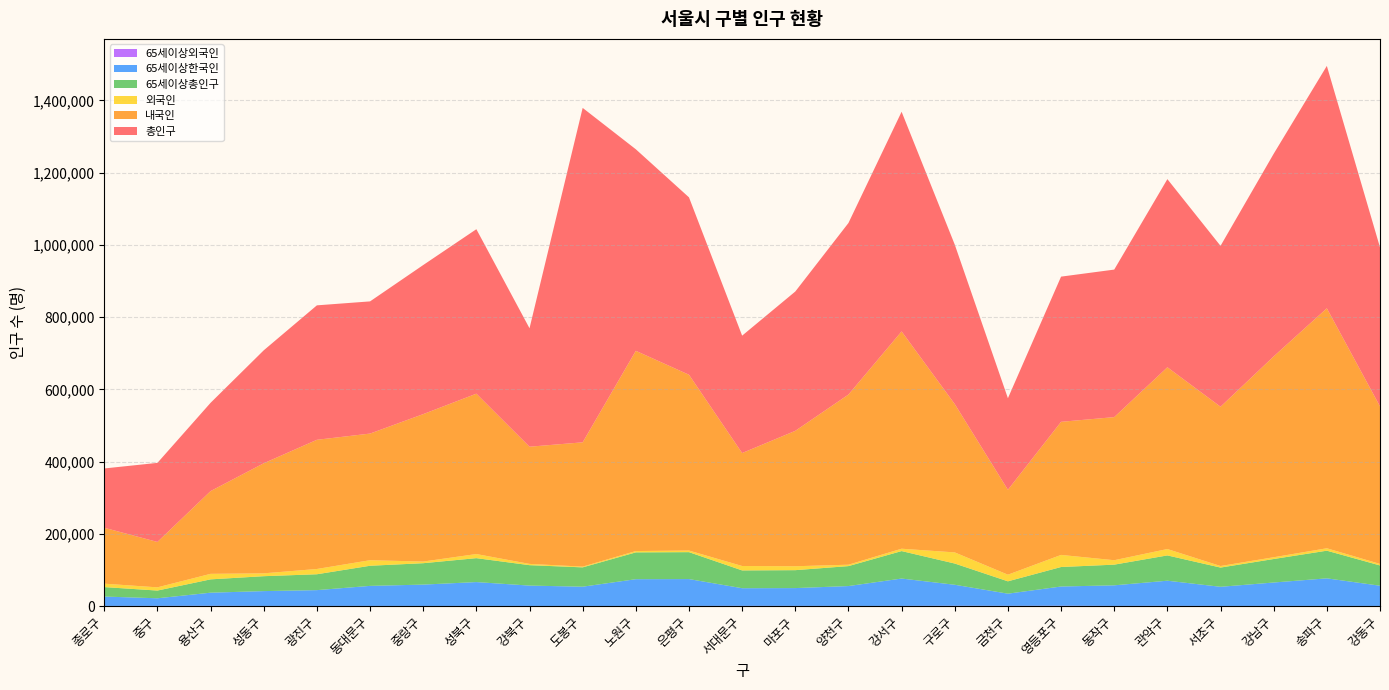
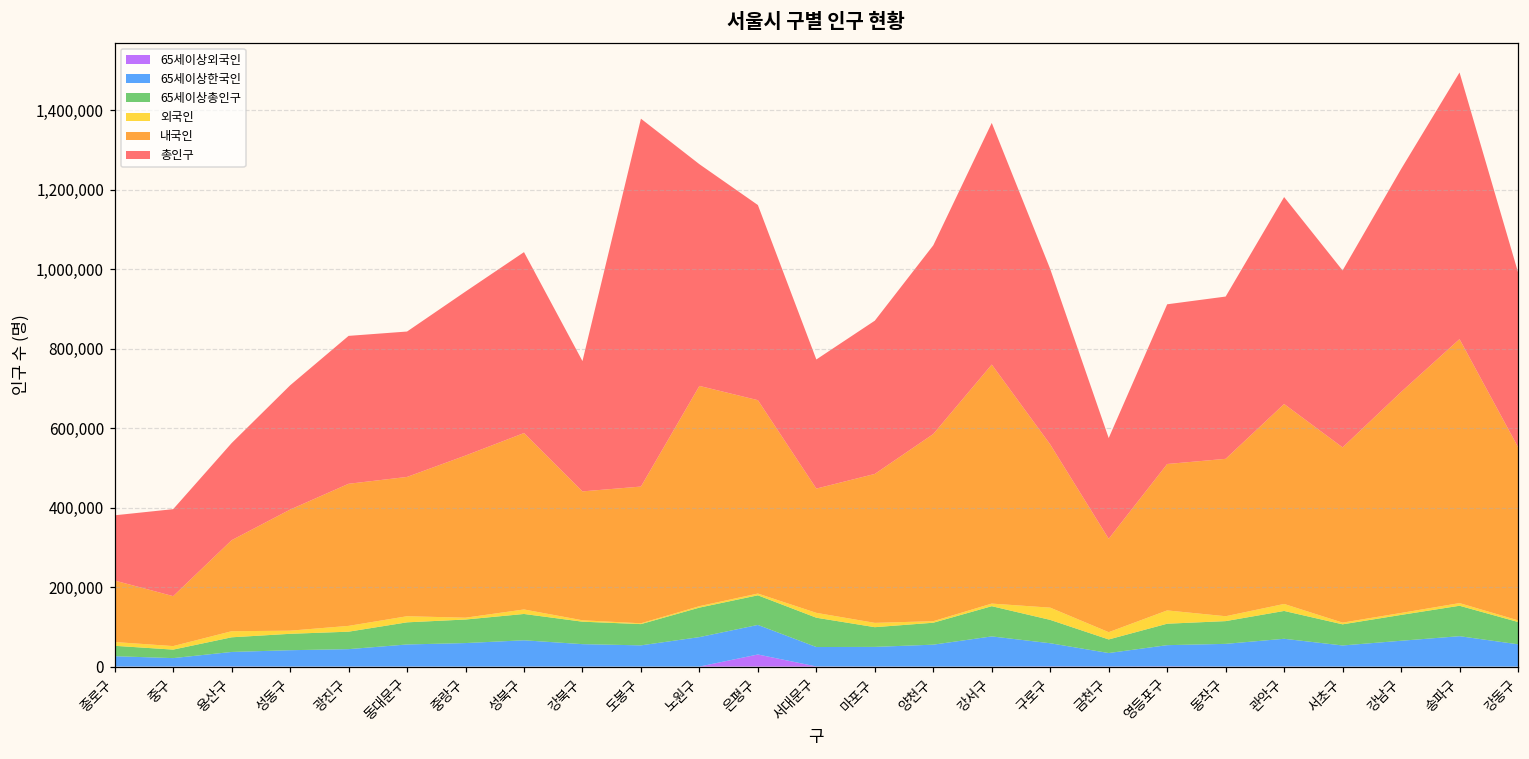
  {
    "65세이상외국인": {
-     "은평구": "0"
+     "은평구": "30,000"
    },
    "65세이상한국인": {
      "종로구": "30,000",
      "중구": "20,000",
      "용산구": "40,000",
      "성동구": "40,000",
      "광진구": "40,000",
      "동대문구": "60,000",
      "중랑구": "60,000",
      "성북구": "70,000",
      "강북구": "60,000",
      "도봉구": "50,000",
      "노원구": "70,000",
      "은평구": "70,000",
      "서대문구": "50,000",
      "마포구": "50,000",
      "양천구": "60,000",
      "강서구": "80,000",
      "구로구": "60,000",
      "금천구": "30,000",
      "영등포구": "50,000",
      "동작구": "60,000",
      "관악구": "70,000",
      "서초구": "50,000",
      "강남구": "60,000",
      "송파구": "80,000",
      "강동구": "60,000"
    },
    "65세이상총인구": {
      "종로구": "30,000",
      "중구": "20,000",
      "용산구": "40,000",
      "성동구": "40,000",
      "광진구": "40,000",
      "동대문구": "60,000",
      "성북구": "70,000",
-     "서대문구": "50,000",
+     "서대문구": "70,000",
      "마포구": "50,000",
      "구로구": "60,000",
      "금천구": "30,000",
      "영등포구": "50,000",
      "동작구": "60,000",
      "관악구": "70,000"
    },
    "외국인": {
      "종로구": "10,000",
      "중구": "10,000",
      "용산구": "20,000",
      "성동구": "10,000",
      "광진구": "10,000",
      "동대문구": "20,000",
      "성북구": "10,000",
      "서대문구": "10,000",
      "마포구": "10,000",
      "구로구": "30,000",
      "금천구": "20,000",
      "영등포구": "30,000",
      "동작구": "10,000",
      "관악구": "20,000"
    },
    "내국인": {
      "종로구": "150,000",
      "중구": "130,000",
      "용산구": "230,000",
      "성동구": "300,000",
      "광진구": "360,000",
      "동대문구": "350,000",
      "중랑구": "410,000",
      "성북구": "440,000",
      "강북구": "320,000",
      "도봉구": "340,000",
      "노원구": "550,000",
      "은평구": "490,000",
      "서대문구": "310,000",
      "마포구": "370,000",
      "양천구": "470,000",
      "강서구": "600,000",
      "구로구": "410,000",
      "금천구": "240,000",
      "영등포구": "370,000",
      "동작구": "400,000",
      "관악구": "500,000",
      "서초구": "440,000",
      "강남구": "560,000",
      "송파구": "660,000",
      "강동구": "440,000"
    },
    "총인구": {
      "종로구": "160,000",
      "중구": "220,000",
      "용산구": "240,000",
      "성동구": "310,000",
      "광진구": "370,000",
      "동대문구": "370,000",
      "중랑구": "410,000",
      "성북구": "460,000",
      "강북구": "330,000",
      "도봉구": "930,000",
      "노원구": "560,000",
      "은평구": "490,000",
      "서대문구": "330,000",
      "마포구": "390,000",
      "양천구": "480,000",
      "강서구": "610,000",
      "구로구": "440,000",
      "금천구": "250,000",
      "영등포구": "400,000",
      "동작구": "410,000",
      "관악구": "520,000",
      "서초구": "450,000",
      "강남구": "560,000",
      "송파구": "670,000",
      "강동구": "440,000"
    }
  }
